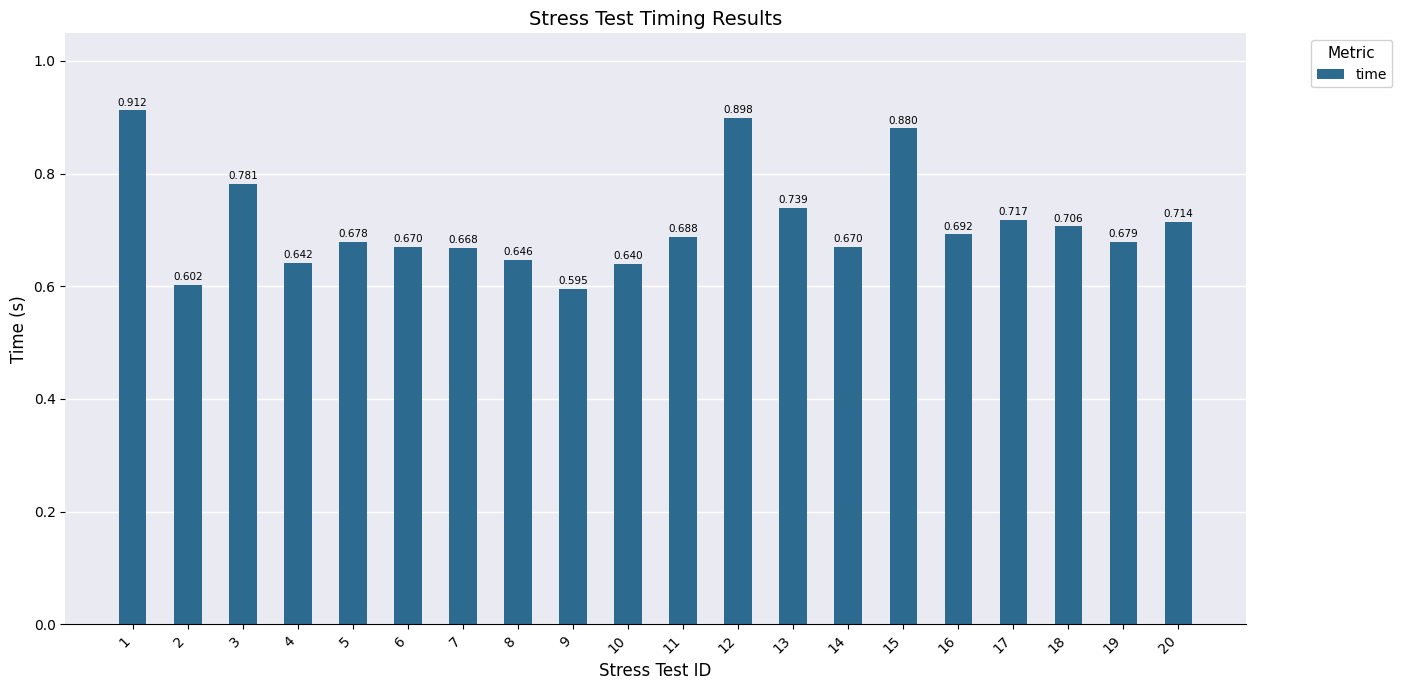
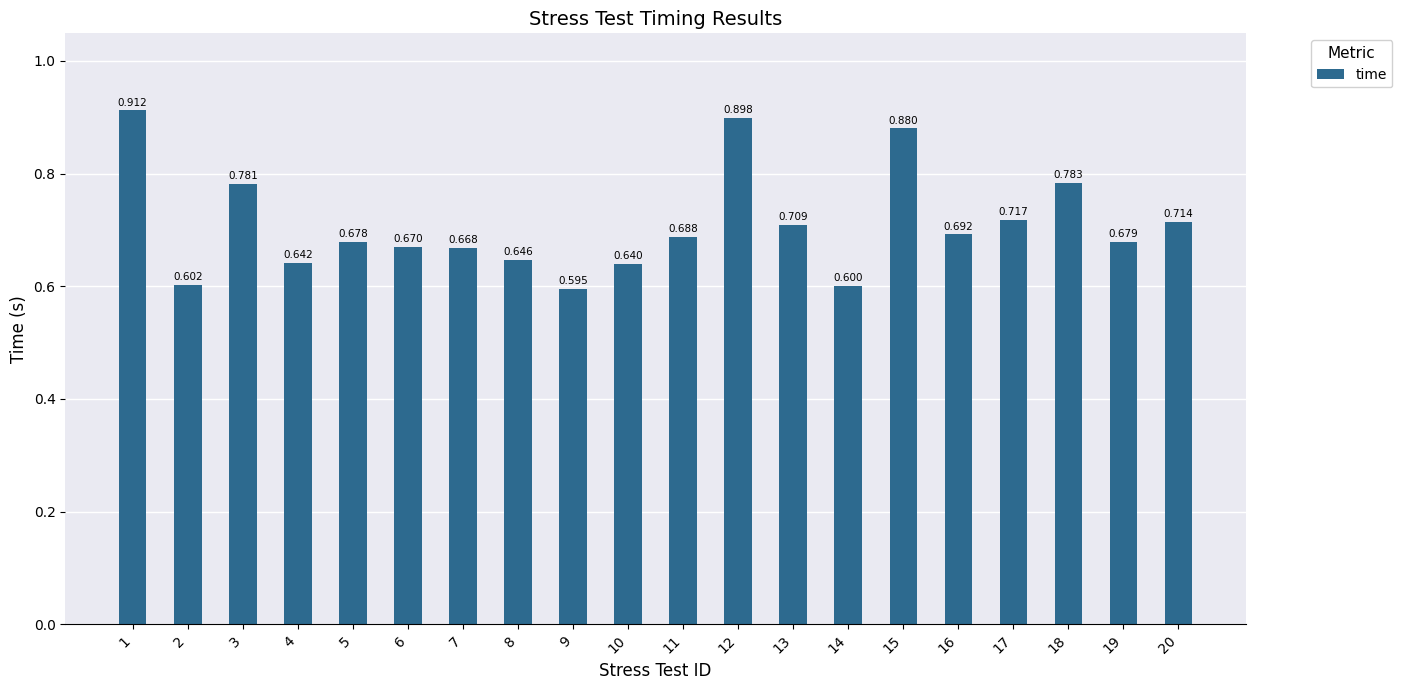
  {
    "1": 0.912,
    "2": 0.602,
    "3": 0.781,
    "4": 0.642,
    "5": 0.678,
    "6": 0.670,
    "7": 0.668,
    "8": 0.646,
    "9": 0.595,
    "10": 0.640,
    "11": 0.688,
    "12": 0.898,
-   "13": 0.739,
-   "14": 0.670,
+   "13": 0.709,
+   "14": 0.600,
    "15": 0.880,
    "16": 0.692,
    "17": 0.717,
-   "18": 0.706,
+   "18": 0.783,
    "19": 0.679,
    "20": 0.714
  }
